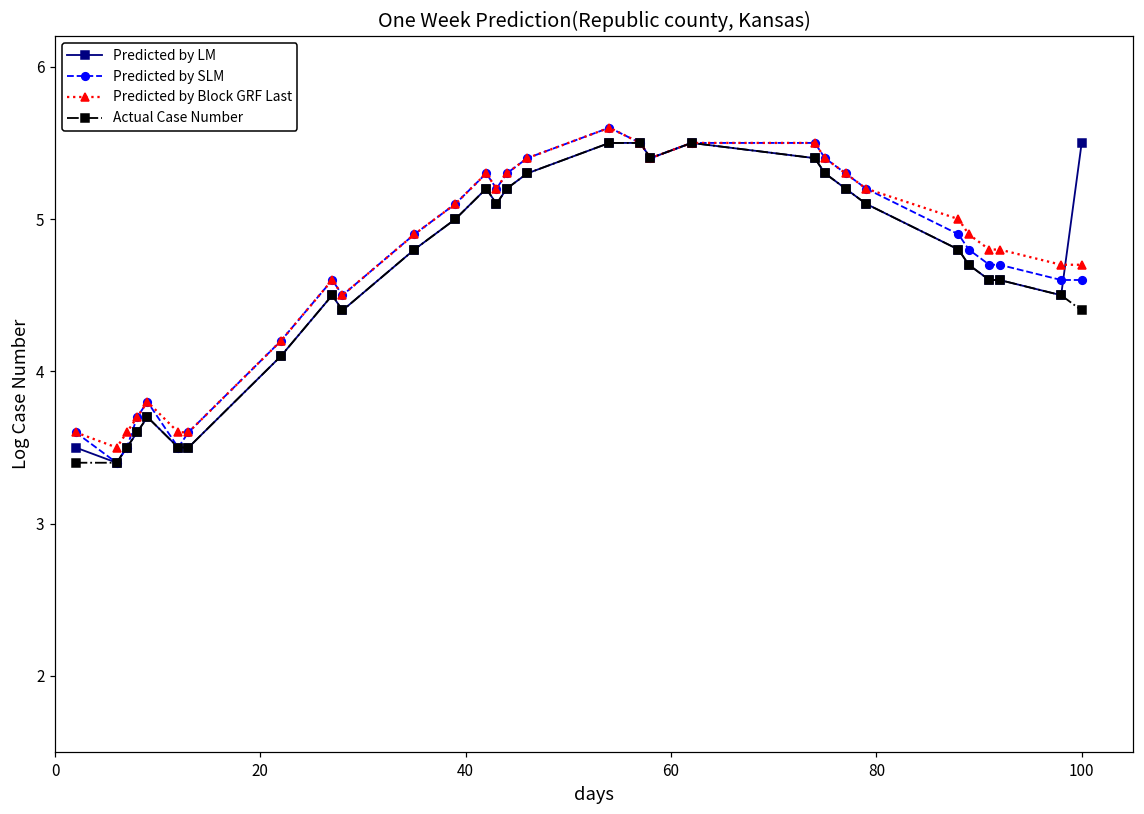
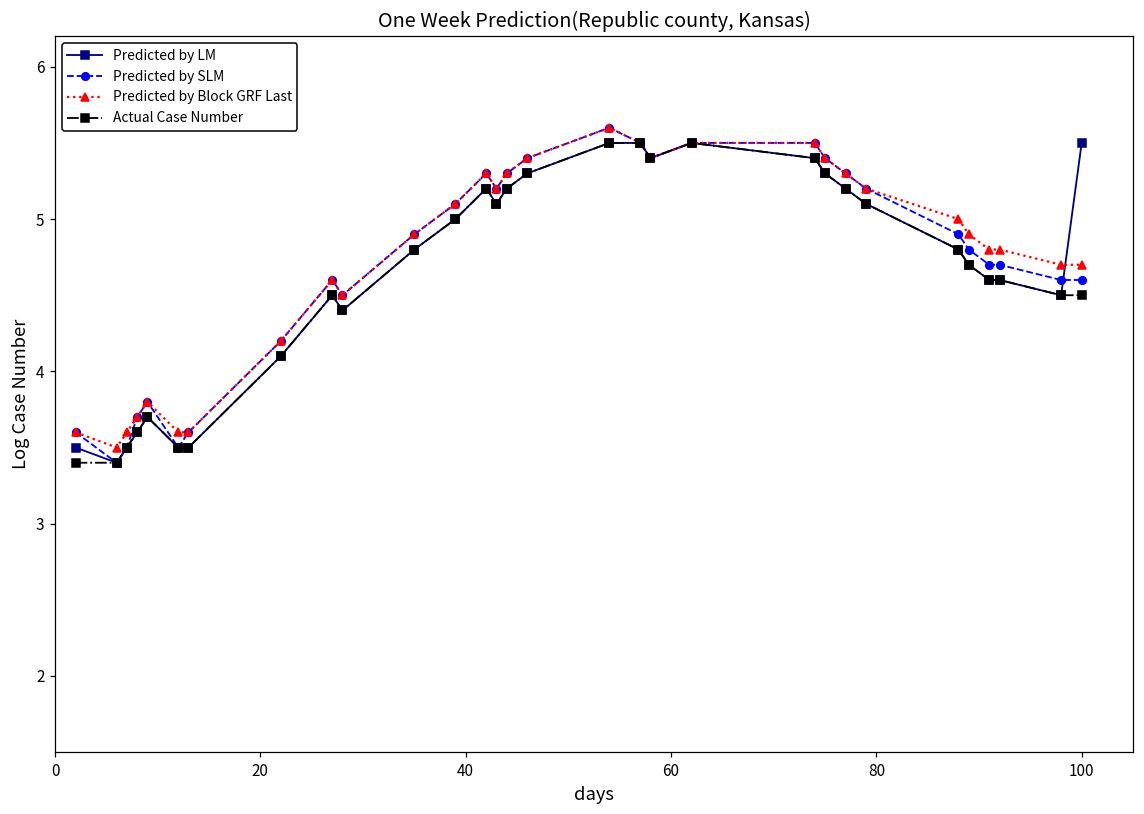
  {
    "Predicted by LM": {
      "100": 5.5
    },
    "Predicted by SLM": {
      "100": 4.6
    },
    "Predicted by Block GRF Last": {
      "100": 4.7
    },
    "Actual Case Number": {
-     "100": 4.4
+     "100": 4.5
    }
  }
